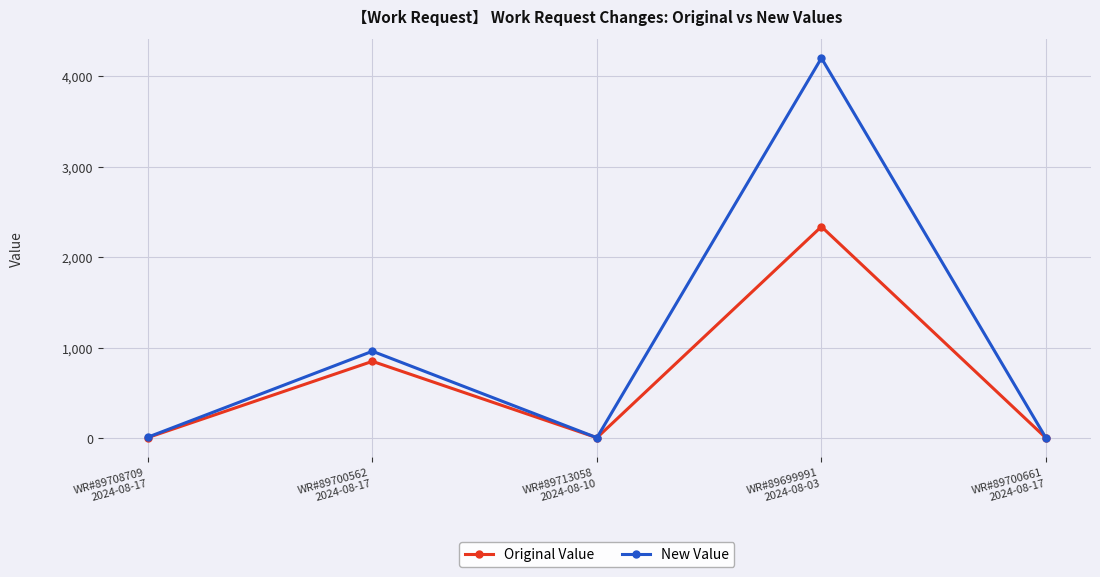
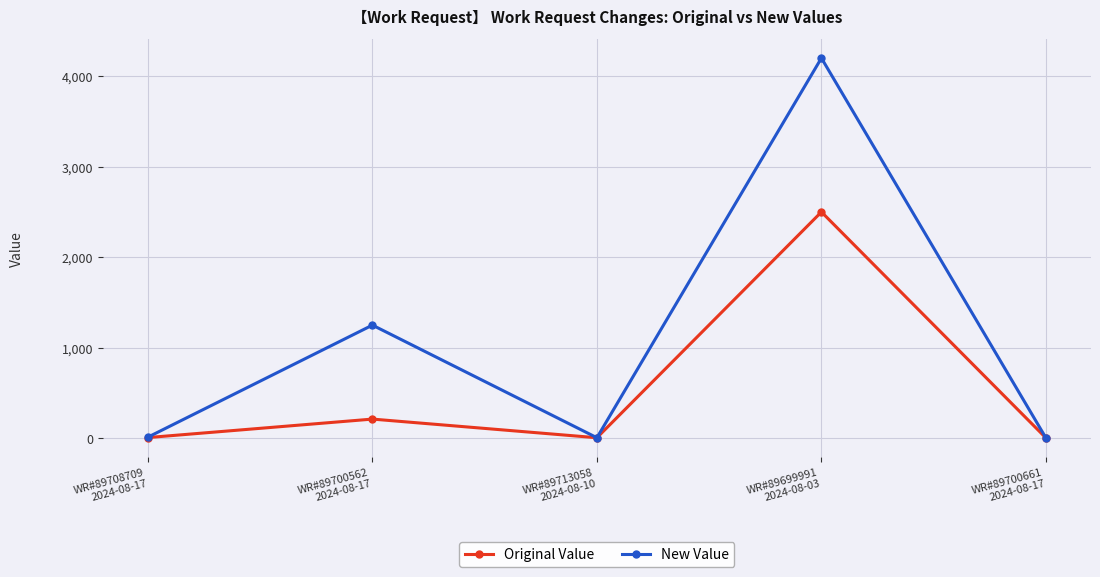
  {
    "Original Value": {
-     "WR#89700562 2024-08-17": "900",
-     "WR#89699991 2024-08-03": "2,300"
+     "WR#89700562 2024-08-17": "200",
+     "WR#89699991 2024-08-03": "2,500"
    },
    "New Value": {
-     "WR#89700562 2024-08-17": "1,000",
+     "WR#89700562 2024-08-17": "1,300",
      "WR#89699991 2024-08-03": "4,200"
    }
  }
